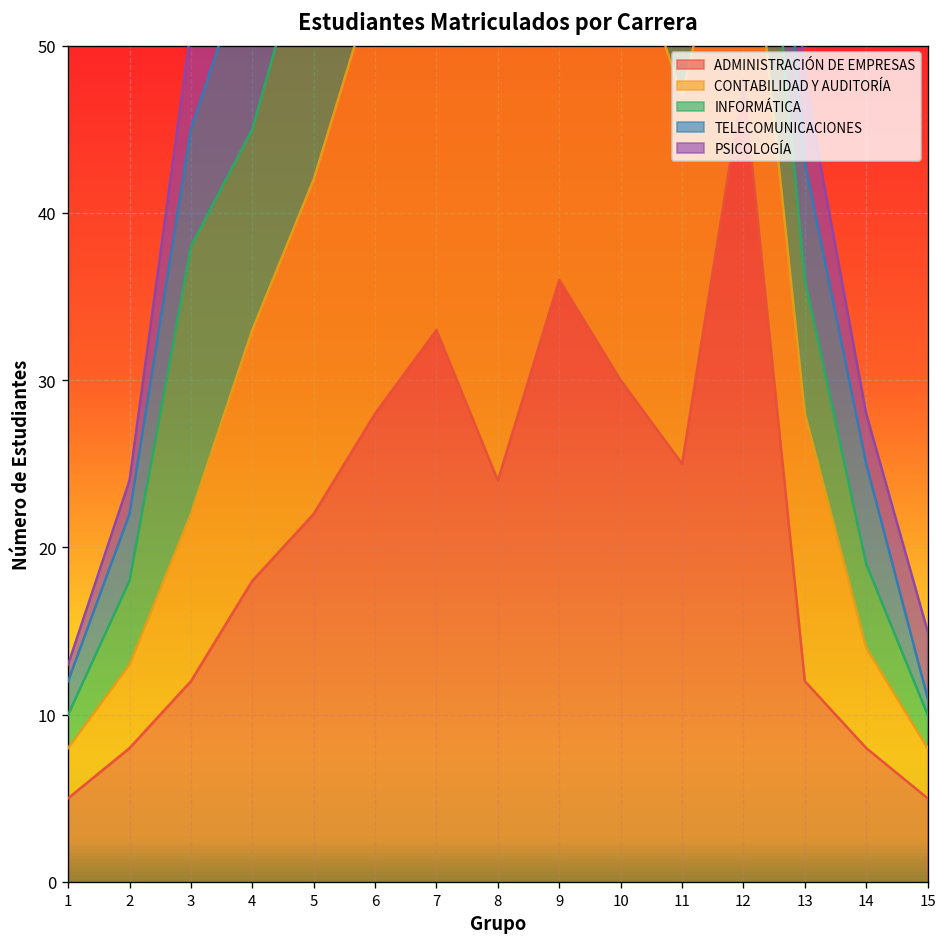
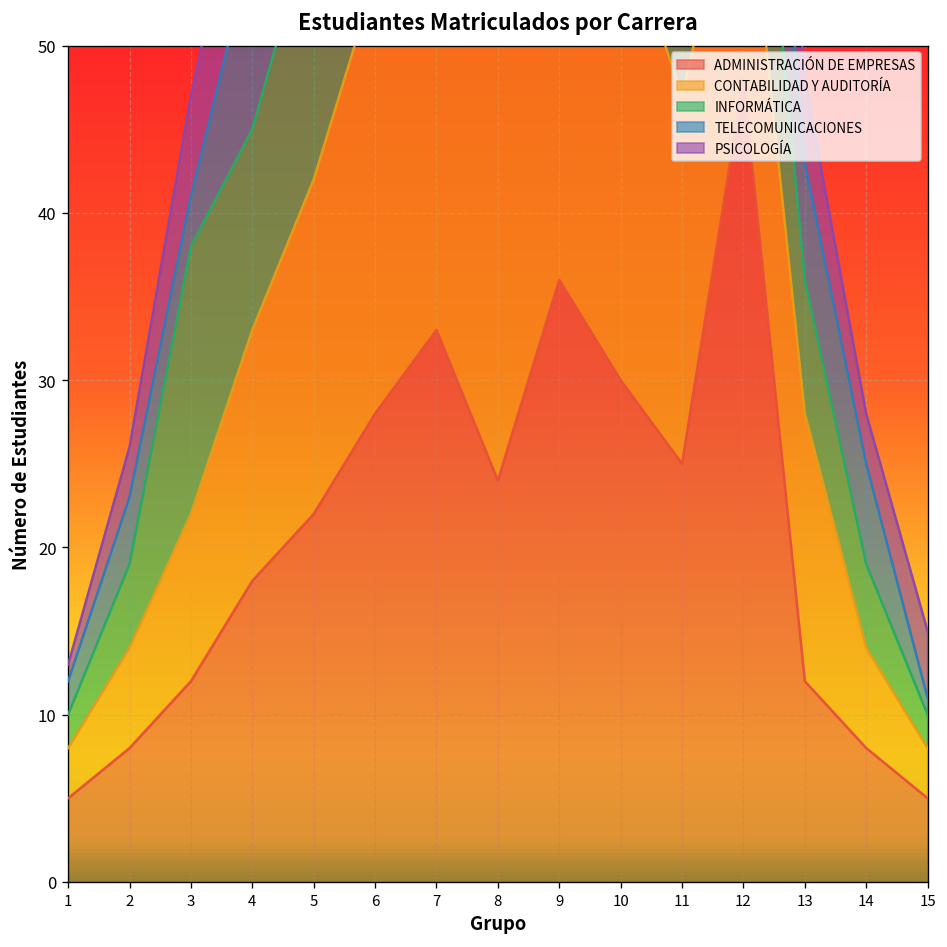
  {
    "ADMINISTRACIÓN DE EMPRESAS": {
      "1": 5,
      "2": 8,
      "3": 12,
      "4": 18,
      "5": 22,
      "6": 28,
      "7": 33,
      "8": 24,
      "9": 36,
      "10": 30,
      "11": 25,
      "13": 12,
      "14": 8,
      "15": 5
    },
    "CONTABILIDAD Y AUDITORÍA": {
      "1": 3,
-     "2": 5,
+     "2": 6,
      "3": 10,
      "4": 15,
      "5": 20,
      "13": 16,
      "14": 6,
      "15": 3
    },
    "INFORMÁTICA": {
      "1": 2,
      "2": 5,
      "3": 16,
      "4": 12,
      "13": 8,
      "14": 5,
      "15": 2
    },
    "TELECOMUNICACIONES": {
      "1": 2,
      "2": 4,
-     "3": 7,
+     "3": 3,
      "13": 7,
      "14": 6,
      "15": 1
    },
    "PSICOLOGÍA": {
      "1": 1,
-     "2": 2,
+     "2": 3,
      "14": 3,
      "15": 4
    }
  }
